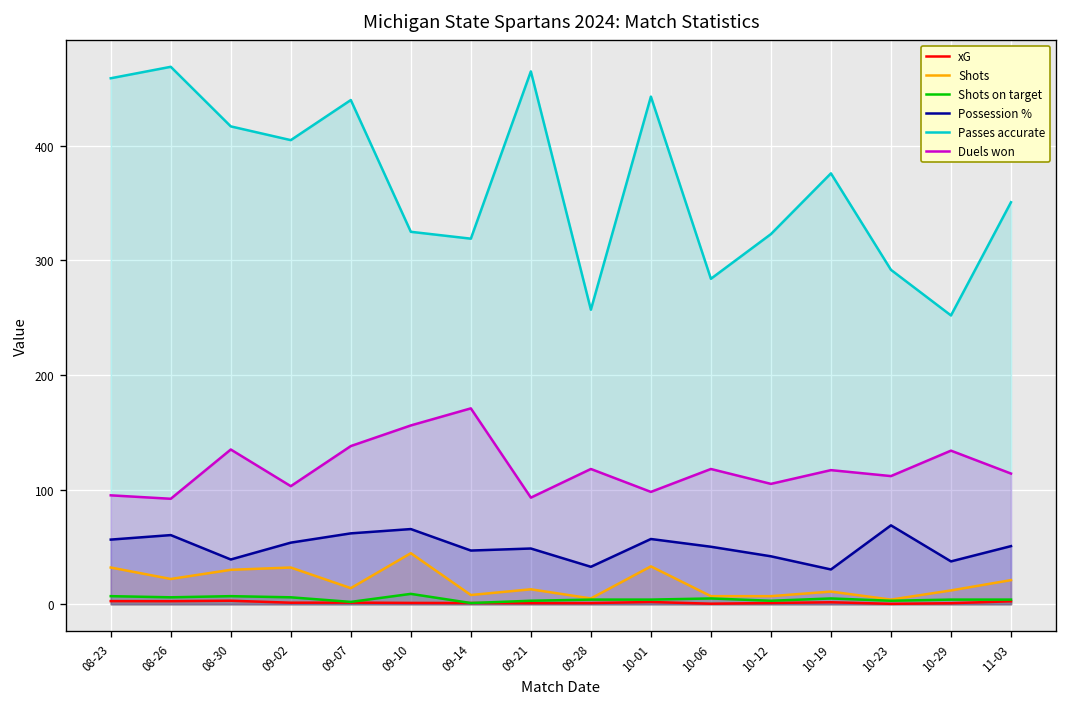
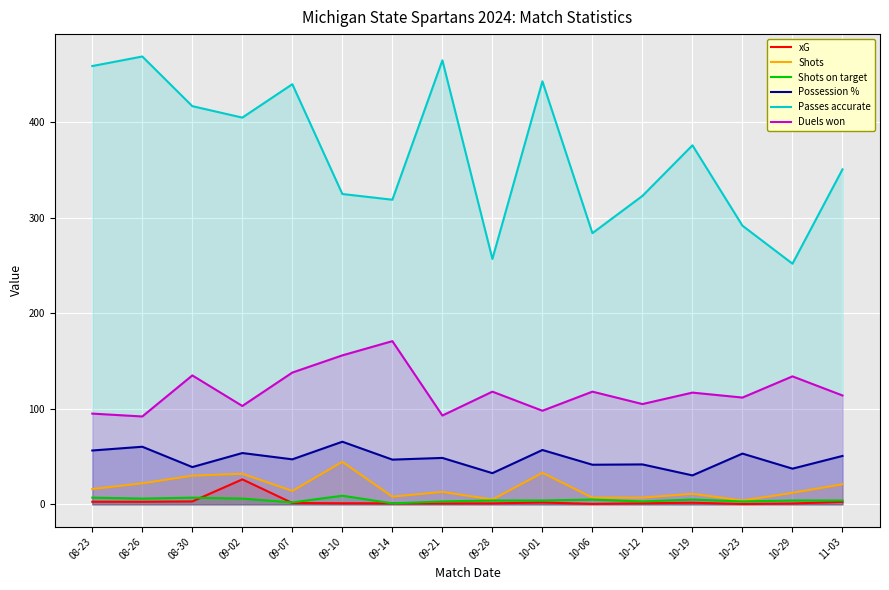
  {
    "xG": {
      "08-23": 0,
      "08-26": 0,
      "08-30": 0,
-     "09-02": 0,
+     "09-02": 30,
      "09-10": 0,
      "09-28": 0,
      "10-06": 0,
      "10-19": 0,
      "10-29": 0
    },
    "Shots": {
-     "08-23": 30,
+     "08-23": 20,
      "08-26": 20,
      "08-30": 30,
      "09-02": 30,
      "09-07": 10,
      "09-10": 40,
      "09-14": 10,
      "09-21": 10,
      "10-01": 30,
      "10-12": 10,
      "10-19": 10,
      "10-29": 10,
      "11-03": 20
    },
    "Shots on target": {
      "08-23": 10,
      "08-26": 10,
      "08-30": 10,
      "09-02": 10,
      "09-10": 10,
      "10-19": 10,
      "10-29": 0
    },
    "Possession %": {
      "08-23": 60,
      "08-26": 60,
      "08-30": 40,
      "09-02": 50,
-     "09-07": 60,
+     "09-07": 50,
      "09-10": 70,
      "09-14": 50,
      "09-21": 50,
      "09-28": 30,
      "10-01": 60,
-     "10-06": 50,
+     "10-06": 40,
      "10-12": 40,
      "10-19": 30,
-     "10-23": 70,
+     "10-23": 50,
      "10-29": 40,
      "11-03": 50
    },
    "Passes accurate": {
      "08-23": 460,
      "08-26": 470,
      "08-30": 420,
      "09-02": 410,
      "09-07": 440,
      "09-10": 330,
      "09-14": 320,
      "09-21": 470,
      "09-28": 260,
      "10-01": 440,
      "10-06": 280,
      "10-12": 320,
      "10-19": 380,
      "10-23": 290,
      "10-29": 250,
      "11-03": 350
    },
    "Duels won": {
      "08-23": 100,
      "08-26": 90,
      "08-30": 140,
      "09-02": 100,
      "09-07": 140,
      "09-10": 160,
      "09-14": 170,
      "09-21": 90,
      "09-28": 120,
      "10-01": 100,
      "10-06": 120,
      "10-12": 110,
      "10-19": 120,
      "10-23": 110,
      "10-29": 130,
      "11-03": 110
    }
  }
